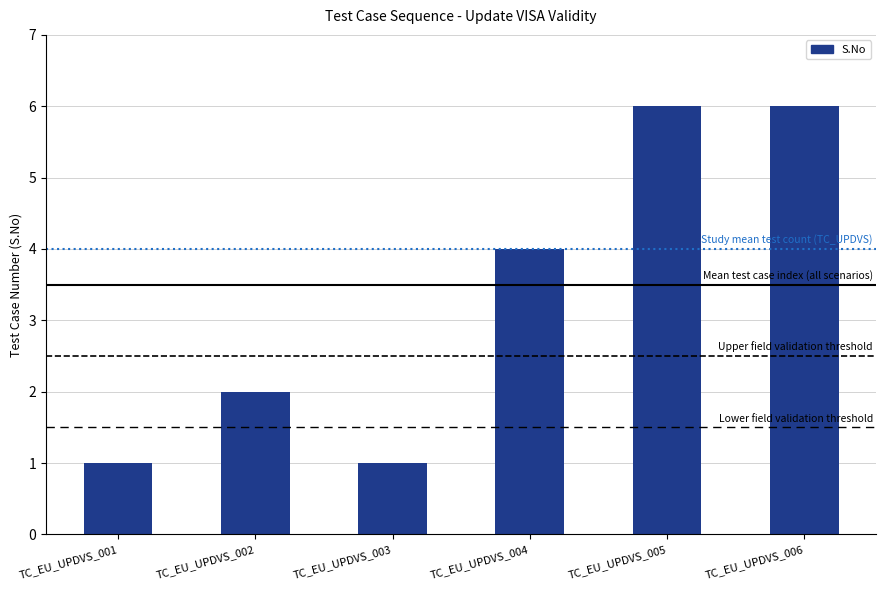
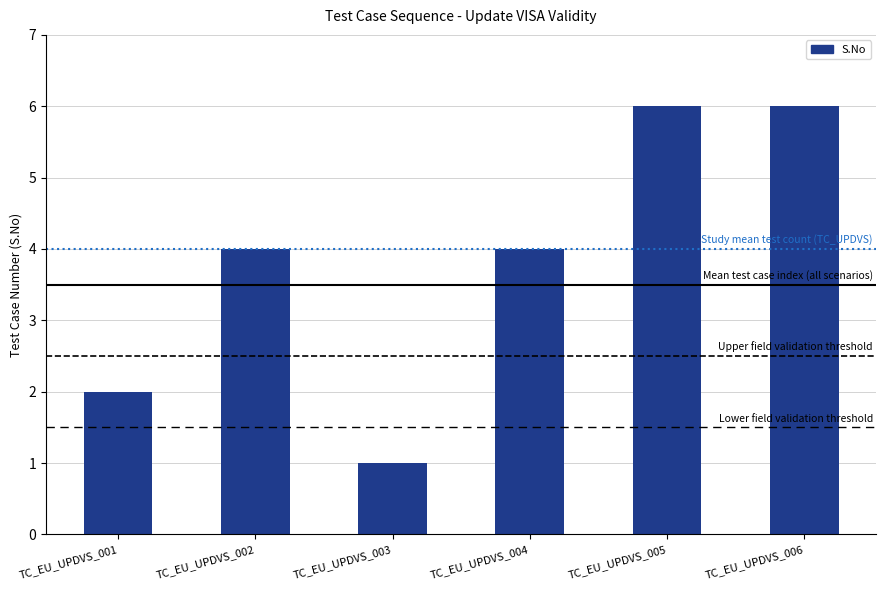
  {
-   "TC_EU_UPDVS_001": 1,
-   "TC_EU_UPDVS_002": 2,
+   "TC_EU_UPDVS_001": 2,
+   "TC_EU_UPDVS_002": 4,
    "TC_EU_UPDVS_003": 1,
    "TC_EU_UPDVS_004": 4,
    "TC_EU_UPDVS_005": 6,
    "TC_EU_UPDVS_006": 6
  }
